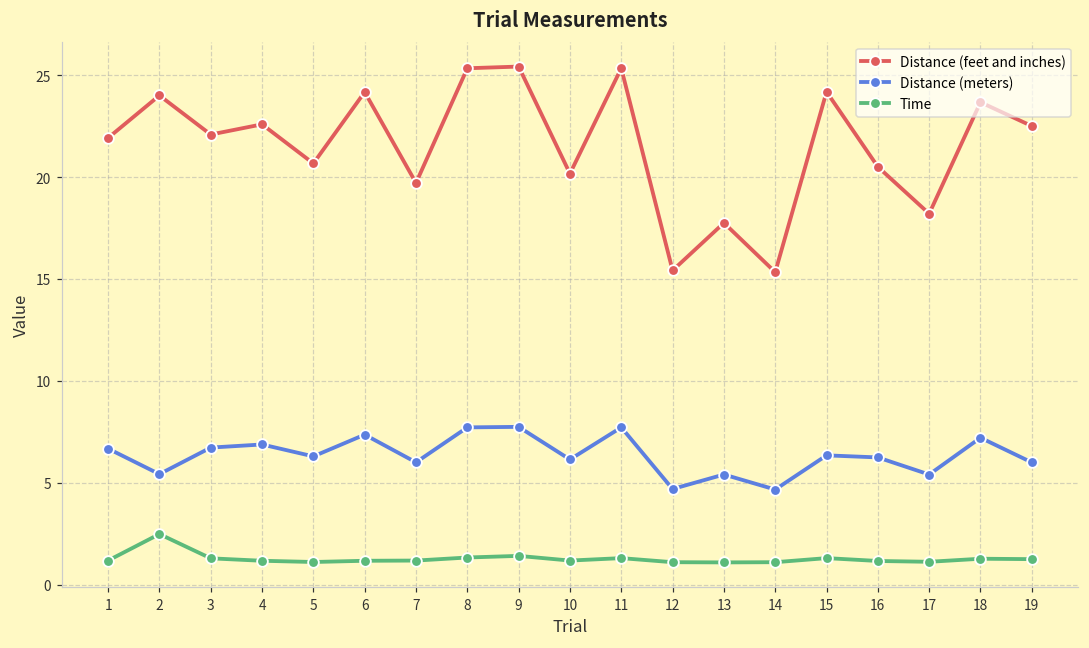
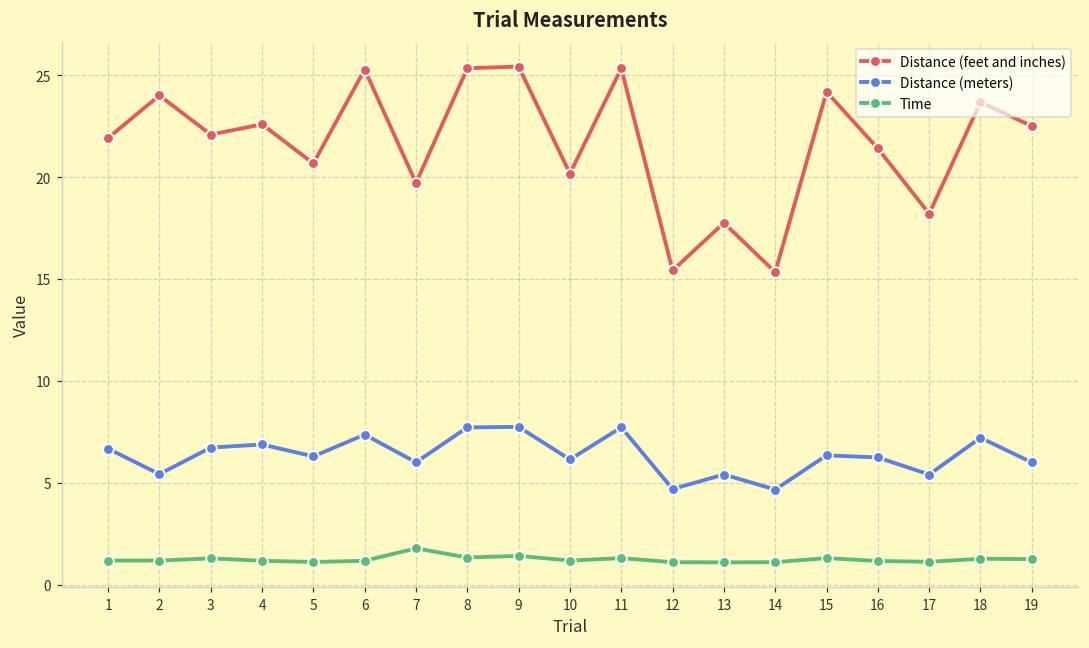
  {
    "Distance (feet and inches)": {
      "1": 21.9,
      "2": 24.0,
      "3": 22.1,
      "4": 22.6,
      "5": 20.7,
-     "6": 24.2,
+     "6": 25.3,
      "7": 19.7,
      "8": 25.3,
      "9": 25.4,
      "10": 20.2,
      "11": 25.3,
      "12": 15.4,
      "13": 17.8,
      "14": 15.3,
      "15": 24.2,
-     "16": 20.5,
+     "16": 21.4,
      "17": 18.2,
      "19": 22.5
    },
    "Distance (meters)": {
      "1": 6.7,
      "2": 5.4,
      "3": 6.7,
      "4": 6.9,
      "5": 6.3,
      "6": 7.4,
      "7": 6.0,
      "8": 7.7,
      "9": 7.7,
      "10": 6.1,
      "11": 7.7,
      "12": 4.7,
      "13": 5.4,
      "14": 4.7,
      "15": 6.4,
      "16": 6.2,
      "17": 5.4,
      "18": 7.2,
      "19": 6.0
    },
    "Time": {
      "1": 1.2,
-     "2": 2.5,
+     "2": 1.2,
      "3": 1.3,
      "4": 1.2,
      "5": 1.1,
      "6": 1.2,
-     "7": 1.2,
+     "7": 1.8,
      "8": 1.3,
      "9": 1.4,
      "10": 1.2,
      "11": 1.3,
      "12": 1.1,
      "13": 1.1,
      "14": 1.1,
      "15": 1.3,
      "16": 1.2,
      "17": 1.1,
      "18": 1.3,
      "19": 1.3
    }
  }
